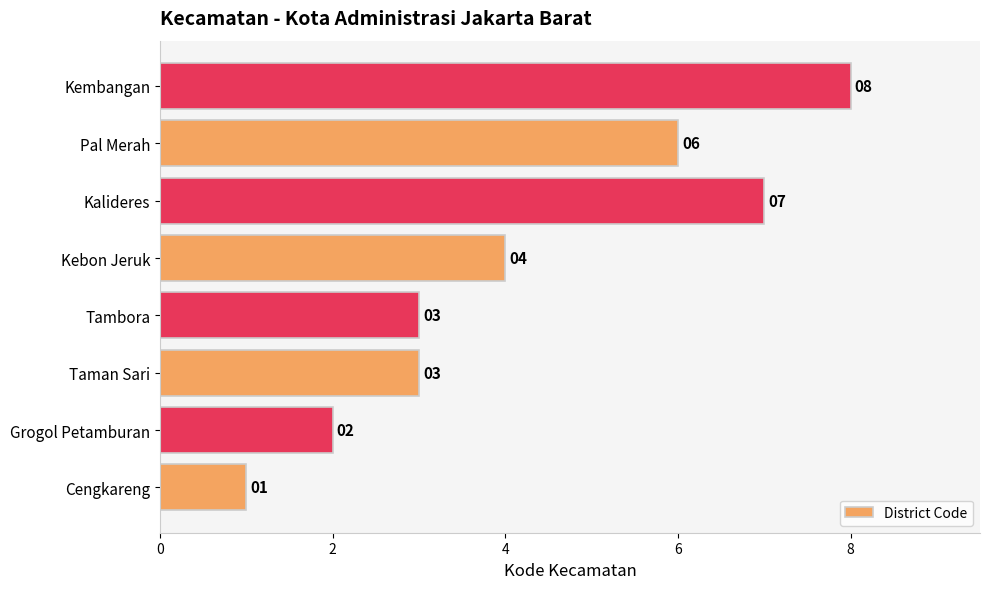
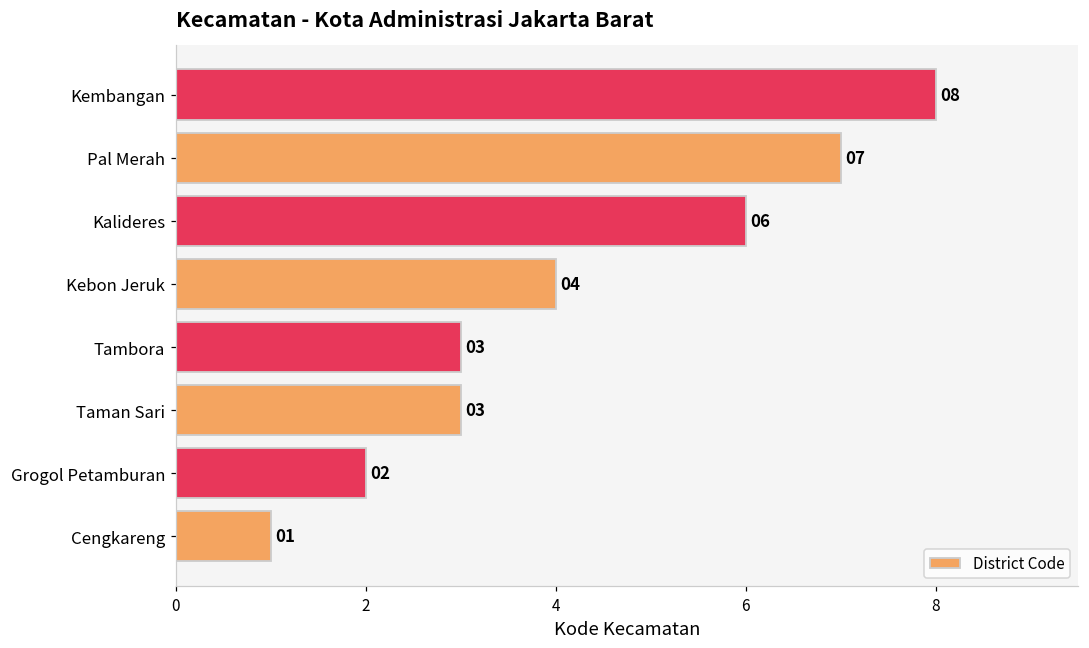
  {
    "Kembangan": "08",
-   "Pal Merah": "06",
-   "Kalideres": "07",
+   "Pal Merah": "07",
+   "Kalideres": "06",
    "Kebon Jeruk": "04",
    "Tambora": "03",
    "Taman Sari": "03",
    "Grogol Petamburan": "02",
    "Cengkareng": "01"
  }
